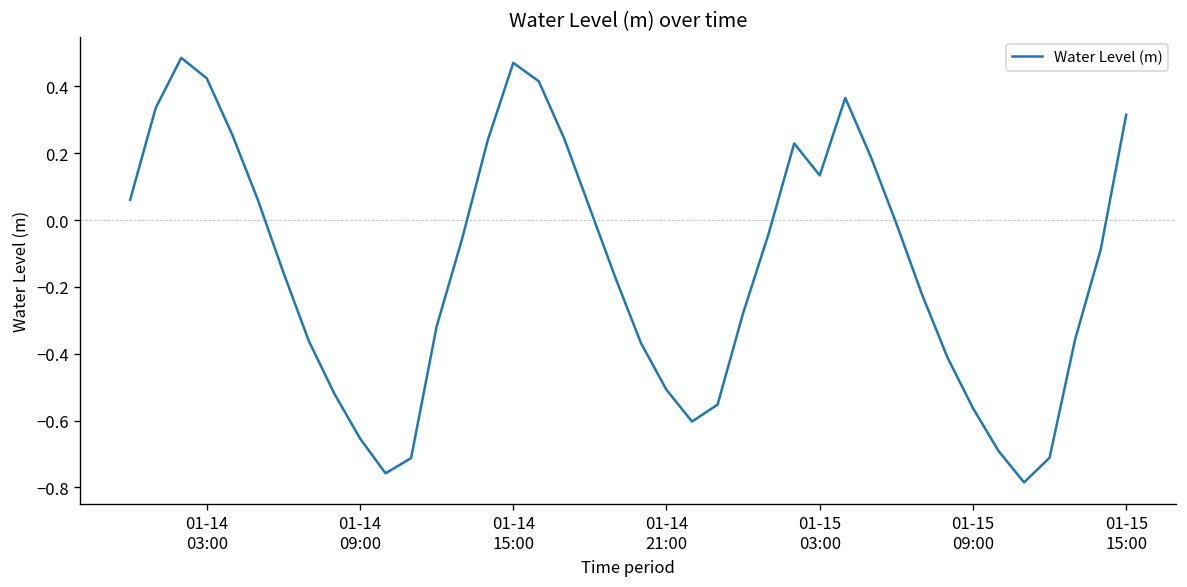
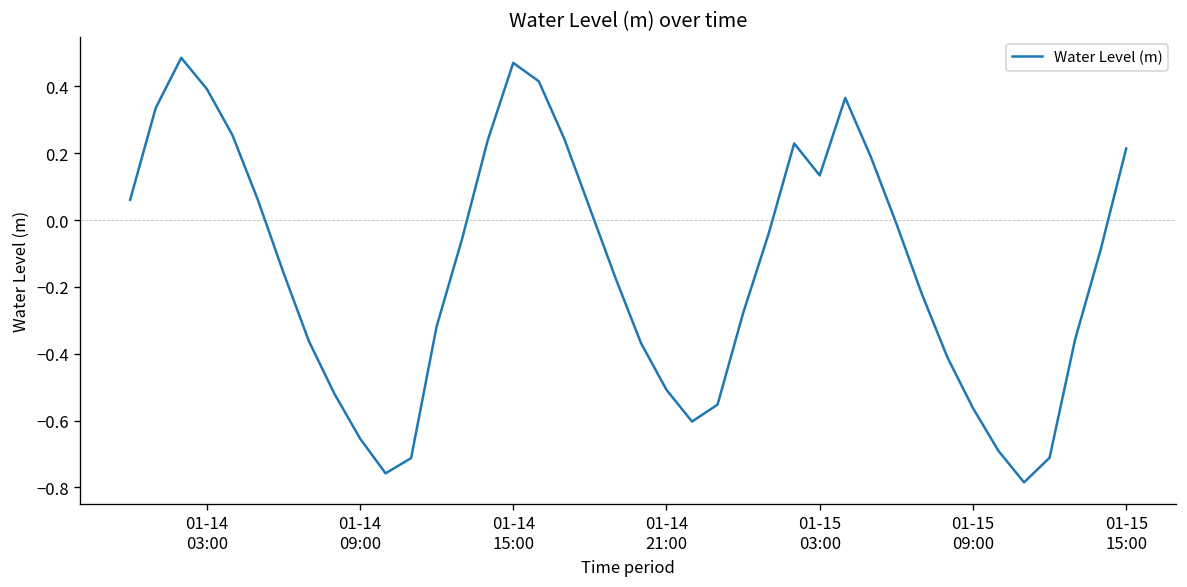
  {
-   "01-14 03:00": 0.42,
+   "01-14 03:00": 0.39,
    "01-14 09:00": -0.65,
    "01-14 15:00": 0.47,
    "01-14 21:00": -0.51,
    "01-15 03:00": 0.13,
    "01-15 09:00": -0.56,
-   "01-15 15:00": 0.32
+   "01-15 15:00": 0.21
  }
